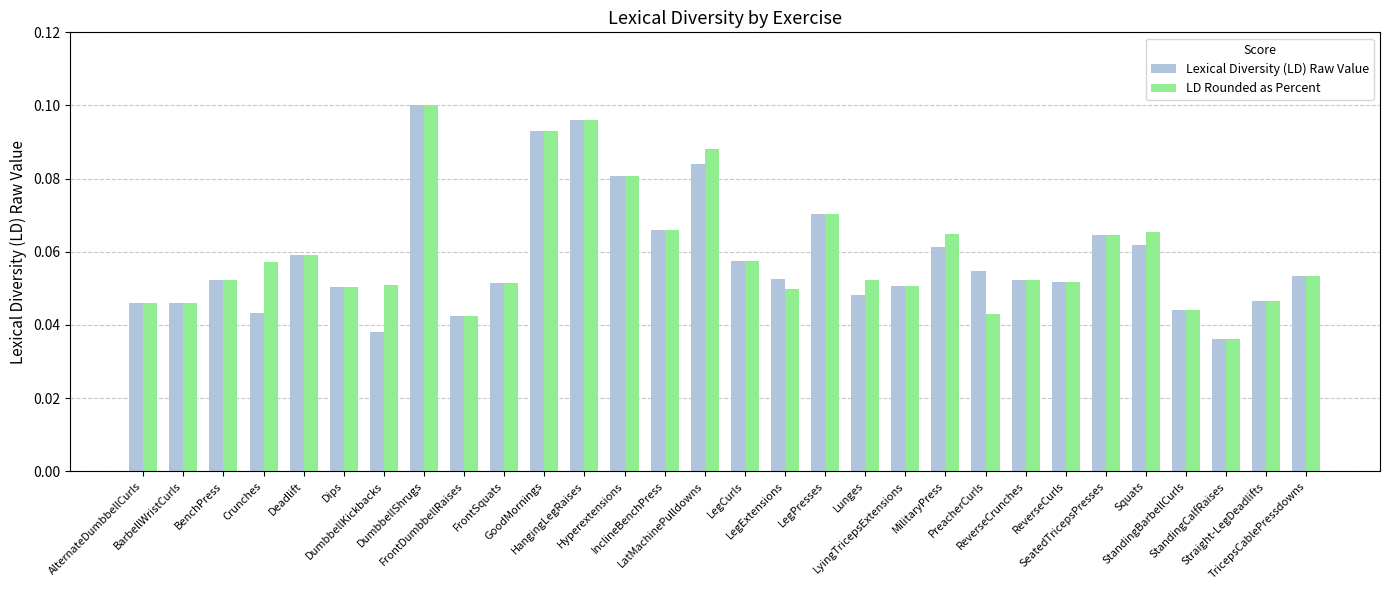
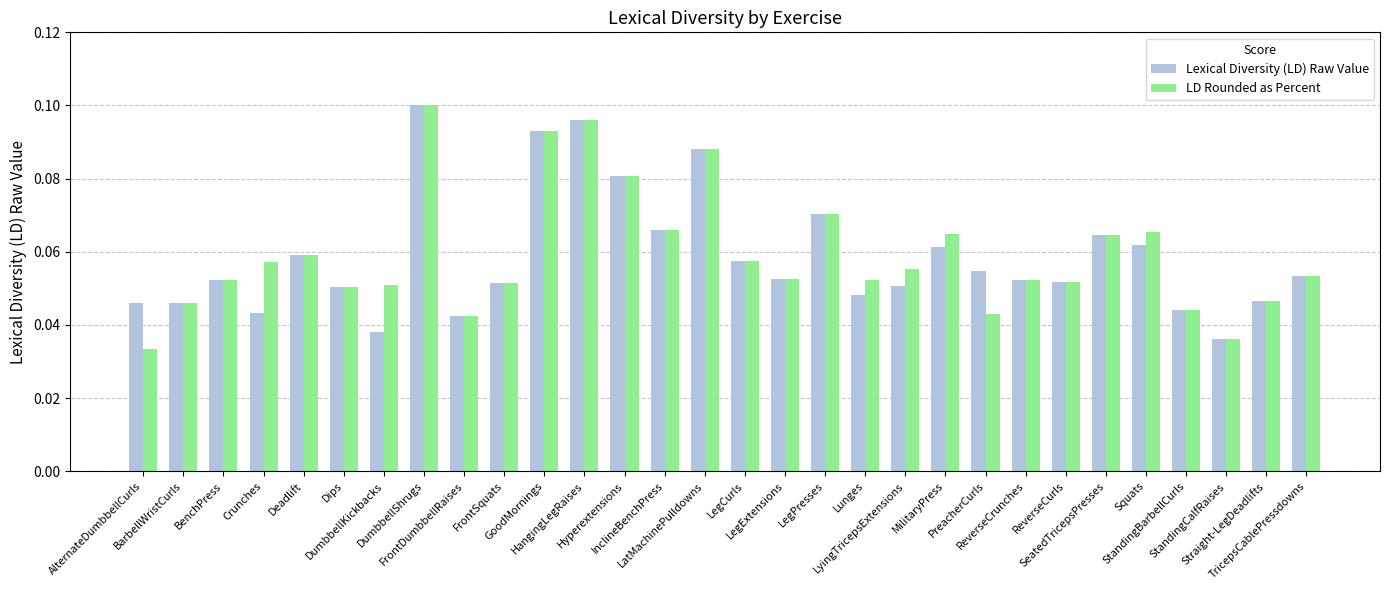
  {
    "Lexical Diversity (LD) Raw Value": {
      "AlternateDumbbellCurls": 0.046,
      "BarbellWristCurls": 0.046,
      "BenchPress": 0.052,
      "Crunches": 0.043,
      "Deadlift": 0.059,
      "Dips": 0.050,
      "DumbbellKickbacks": 0.038,
      "DumbbellShrugs": 0.100,
      "FrontDumbbellRaises": 0.042,
      "FrontSquats": 0.051,
      "GoodMornings": 0.093,
      "HangingLegRaises": 0.096,
      "Hyperextensions": 0.081,
      "InclineBenchPress": 0.066,
-     "LatMachinePulldowns": 0.084,
+     "LatMachinePulldowns": 0.088,
      "LegCurls": 0.058,
      "LegExtensions": 0.053,
      "LegPresses": 0.070,
      "Lunges": 0.048,
      "LyingTricepsExtensions": 0.051,
      "MilitaryPress": 0.061,
      "PreacherCurls": 0.055,
      "ReverseCrunches": 0.052,
      "ReverseCurls": 0.052,
      "SeatedTricepsPresses": 0.065,
      "Squats": 0.062,
      "StandingBarbellCurls": 0.044,
      "StandingCalfRaises": 0.036,
      "Straight-LegDeadlifts": 0.047,
      "TricepsCablePressdowns": 0.053
    },
    "LD Rounded as Percent": {
-     "AlternateDumbbellCurls": 0.046,
+     "AlternateDumbbellCurls": 0.034,
      "BarbellWristCurls": 0.046,
      "BenchPress": 0.052,
      "Crunches": 0.057,
      "Deadlift": 0.059,
      "Dips": 0.050,
      "DumbbellKickbacks": 0.051,
      "DumbbellShrugs": 0.100,
      "FrontDumbbellRaises": 0.042,
      "FrontSquats": 0.051,
      "GoodMornings": 0.093,
      "HangingLegRaises": 0.096,
      "Hyperextensions": 0.081,
      "InclineBenchPress": 0.066,
      "LatMachinePulldowns": 0.088,
      "LegCurls": 0.058,
-     "LegExtensions": 0.050,
+     "LegExtensions": 0.053,
      "LegPresses": 0.070,
      "Lunges": 0.052,
-     "LyingTricepsExtensions": 0.051,
+     "LyingTricepsExtensions": 0.055,
      "MilitaryPress": 0.065,
      "PreacherCurls": 0.043,
      "ReverseCrunches": 0.052,
      "ReverseCurls": 0.052,
      "SeatedTricepsPresses": 0.065,
      "Squats": 0.065,
      "StandingBarbellCurls": 0.044,
      "StandingCalfRaises": 0.036,
      "Straight-LegDeadlifts": 0.047,
      "TricepsCablePressdowns": 0.053
    }
  }
